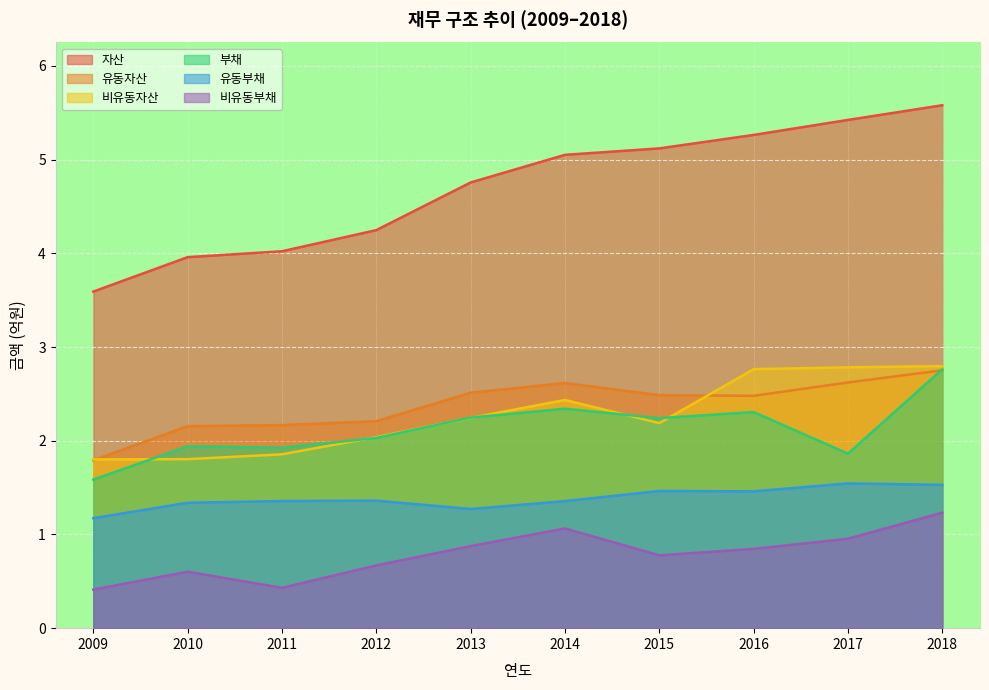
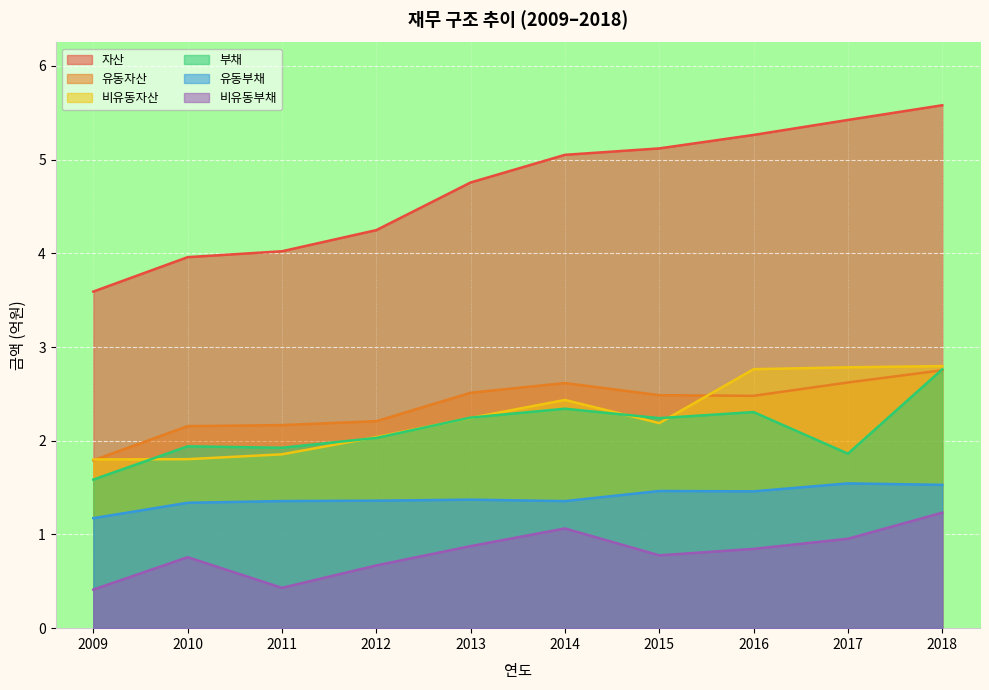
  {
    "비유동자산": {
      "2010": 1.8,
      "2011": 1.9,
      "2014": 2.4,
      "2015": 2.2,
      "2016": 2.8,
      "2017": 2.8,
      "2018": 2.8
    },
    "부채": {
      "2009": 1.6,
      "2010": 1.9,
      "2011": 1.9,
      "2014": 2.3,
      "2015": 2.2,
      "2016": 2.3,
      "2017": 1.9
    },
    "유동부채": {
      "2009": 1.2,
      "2010": 1.3,
      "2011": 1.4,
      "2012": 1.4,
-     "2013": 1.3,
+     "2013": 1.4,
      "2014": 1.4,
      "2015": 1.5,
      "2016": 1.5,
      "2017": 1.5,
      "2018": 1.5
    },
    "비유동부채": {
      "2009": 0.4,
-     "2010": 0.6,
+     "2010": 0.8,
      "2011": 0.4,
      "2012": 0.7,
      "2013": 0.9,
      "2014": 1.1,
      "2015": 0.8,
      "2016": 0.8,
      "2017": 1.0,
      "2018": 1.2
    }
  }
